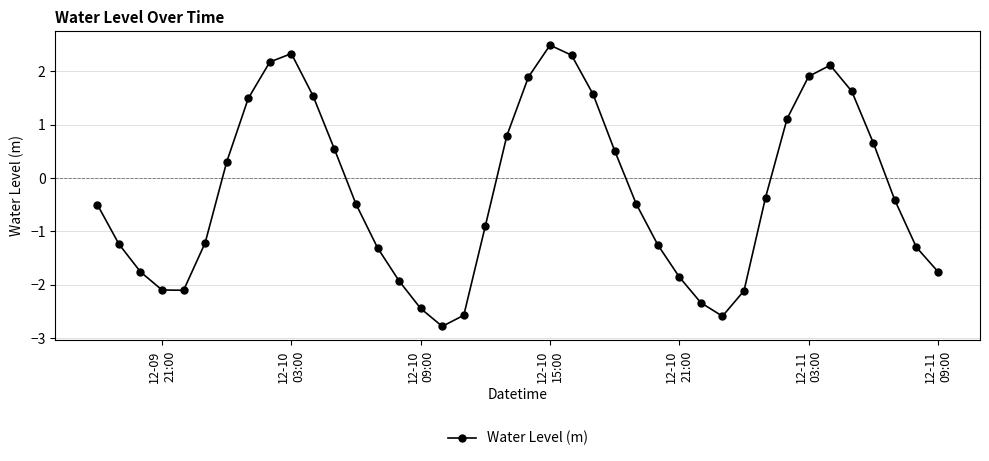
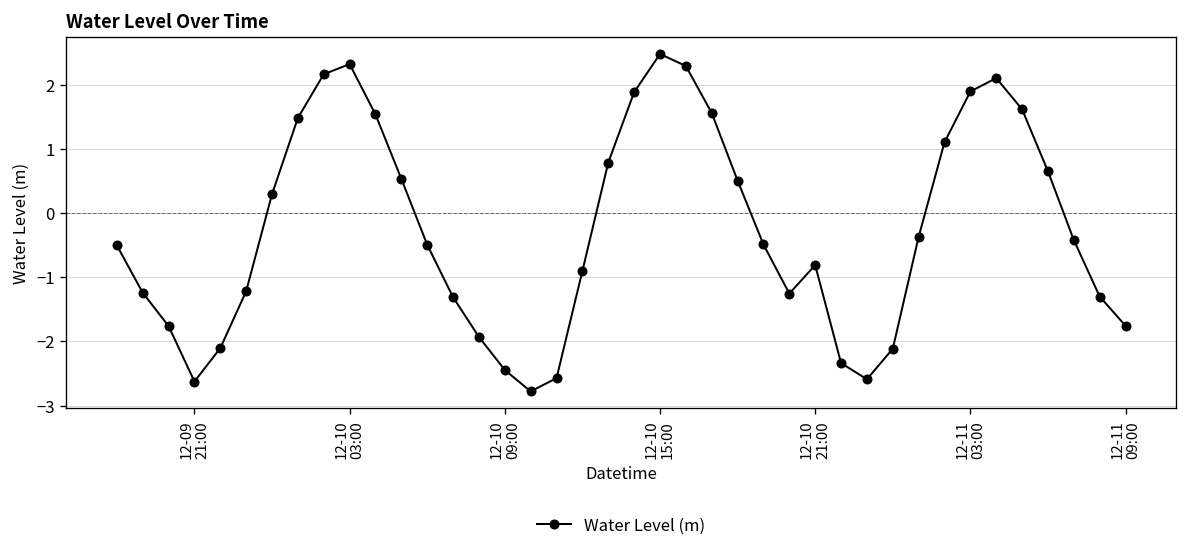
  {
-   "12-09 21:00": -2.1,
+   "12-09 21:00": -2.6,
    "12-10 03:00": 2.3,
    "12-10 09:00": -2.4,
    "12-10 15:00": 2.5,
-   "12-10 21:00": -1.9,
+   "12-10 21:00": -0.8,
    "12-11 03:00": 1.9,
    "12-11 09:00": -1.8
  }
